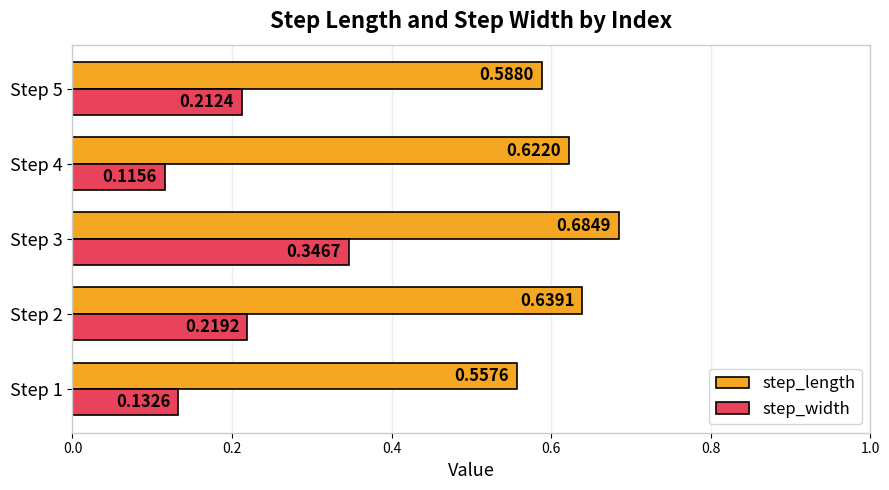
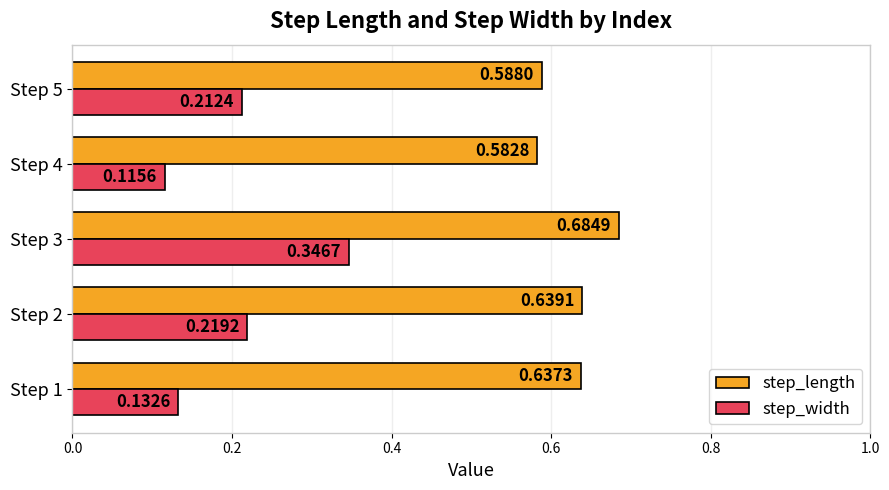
  {
    "step_length": {
      "Step 5": 0.5880,
-     "Step 4": 0.6220,
+     "Step 4": 0.5828,
      "Step 3": 0.6849,
      "Step 2": 0.6391,
-     "Step 1": 0.5576
+     "Step 1": 0.6373
    },
    "step_width": {
      "Step 5": 0.2124,
      "Step 4": 0.1156,
      "Step 3": 0.3467,
      "Step 2": 0.2192,
      "Step 1": 0.1326
    }
  }
